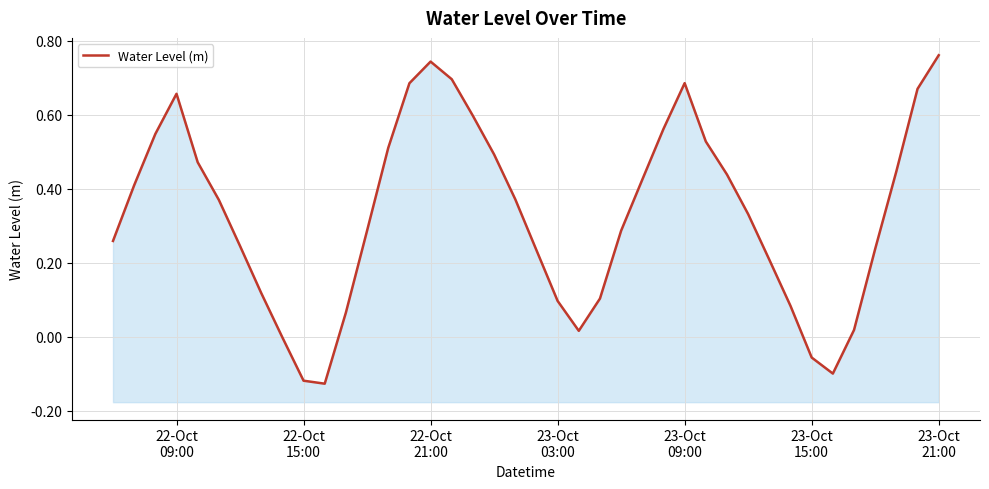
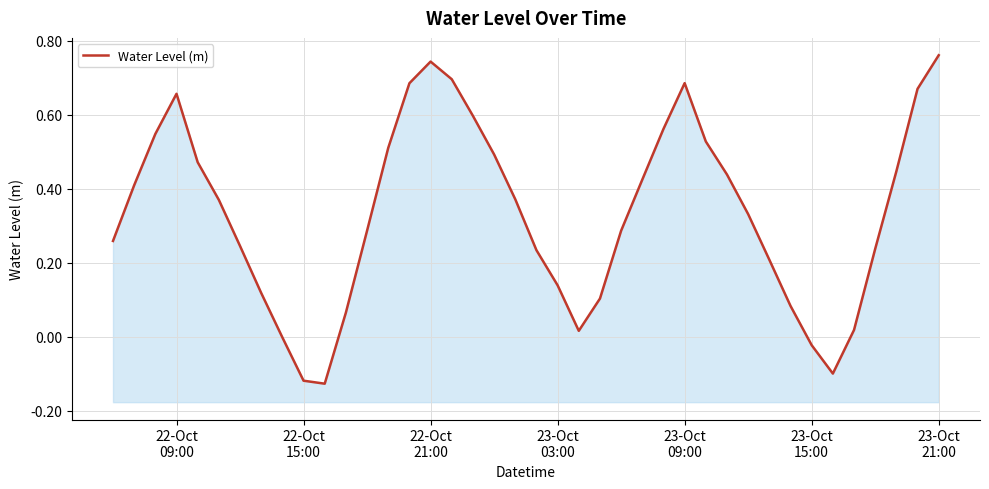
  {
    "22-Oct 09:00": 0.66,
    "22-Oct 15:00": -0.12,
    "22-Oct 21:00": 0.74,
-   "23-Oct 03:00": 0.10,
+   "23-Oct 03:00": 0.14,
    "23-Oct 09:00": 0.69,
-   "23-Oct 15:00": -0.06,
+   "23-Oct 15:00": -0.02,
    "23-Oct 21:00": 0.76
  }
